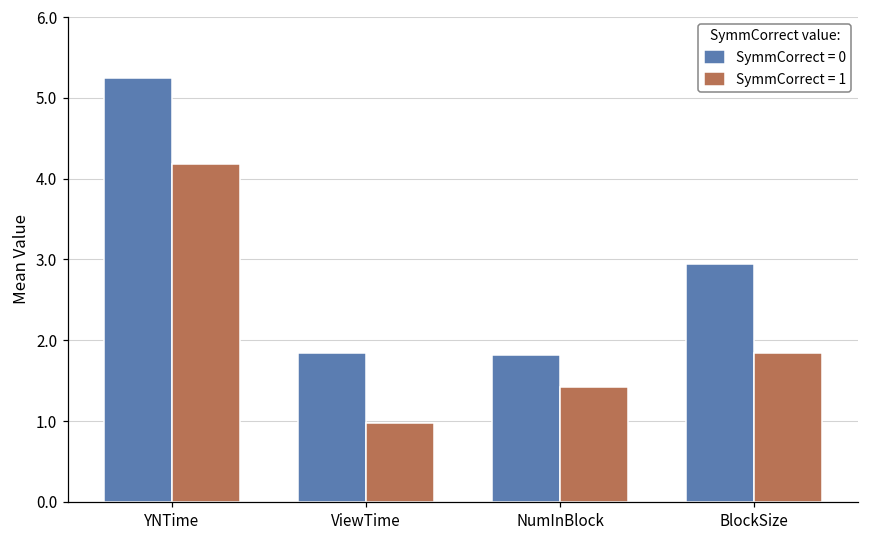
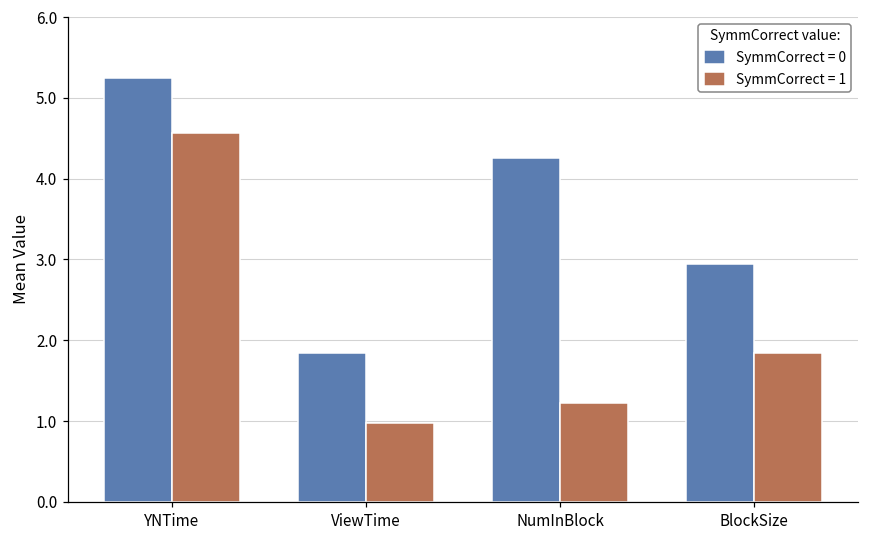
  {
    "SymmCorrect = 0": {
      "YNTime": 5.2,
      "ViewTime": 1.8,
-     "NumInBlock": 1.8,
+     "NumInBlock": 4.3,
      "BlockSize": 3.0
    },
    "SymmCorrect = 1": {
-     "YNTime": 4.2,
+     "YNTime": 4.6,
      "ViewTime": 1.0,
-     "NumInBlock": 1.4,
+     "NumInBlock": 1.2,
      "BlockSize": 1.8
    }
  }
